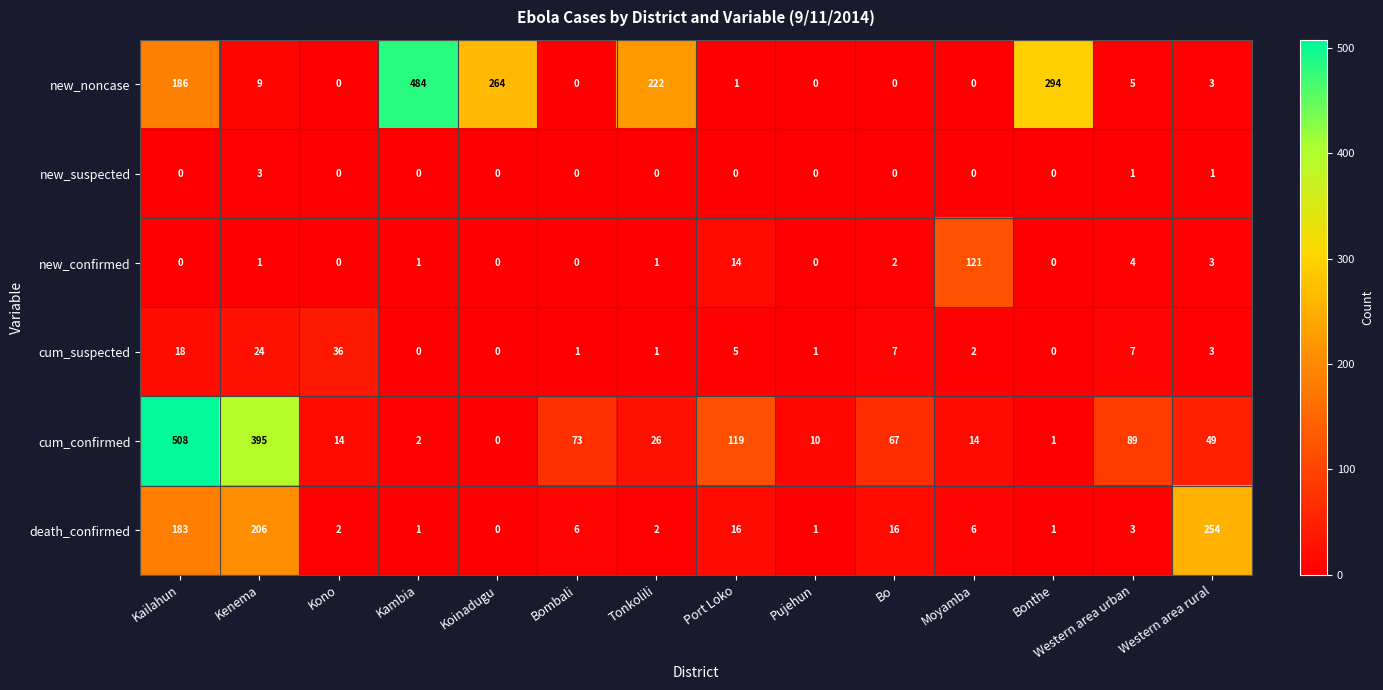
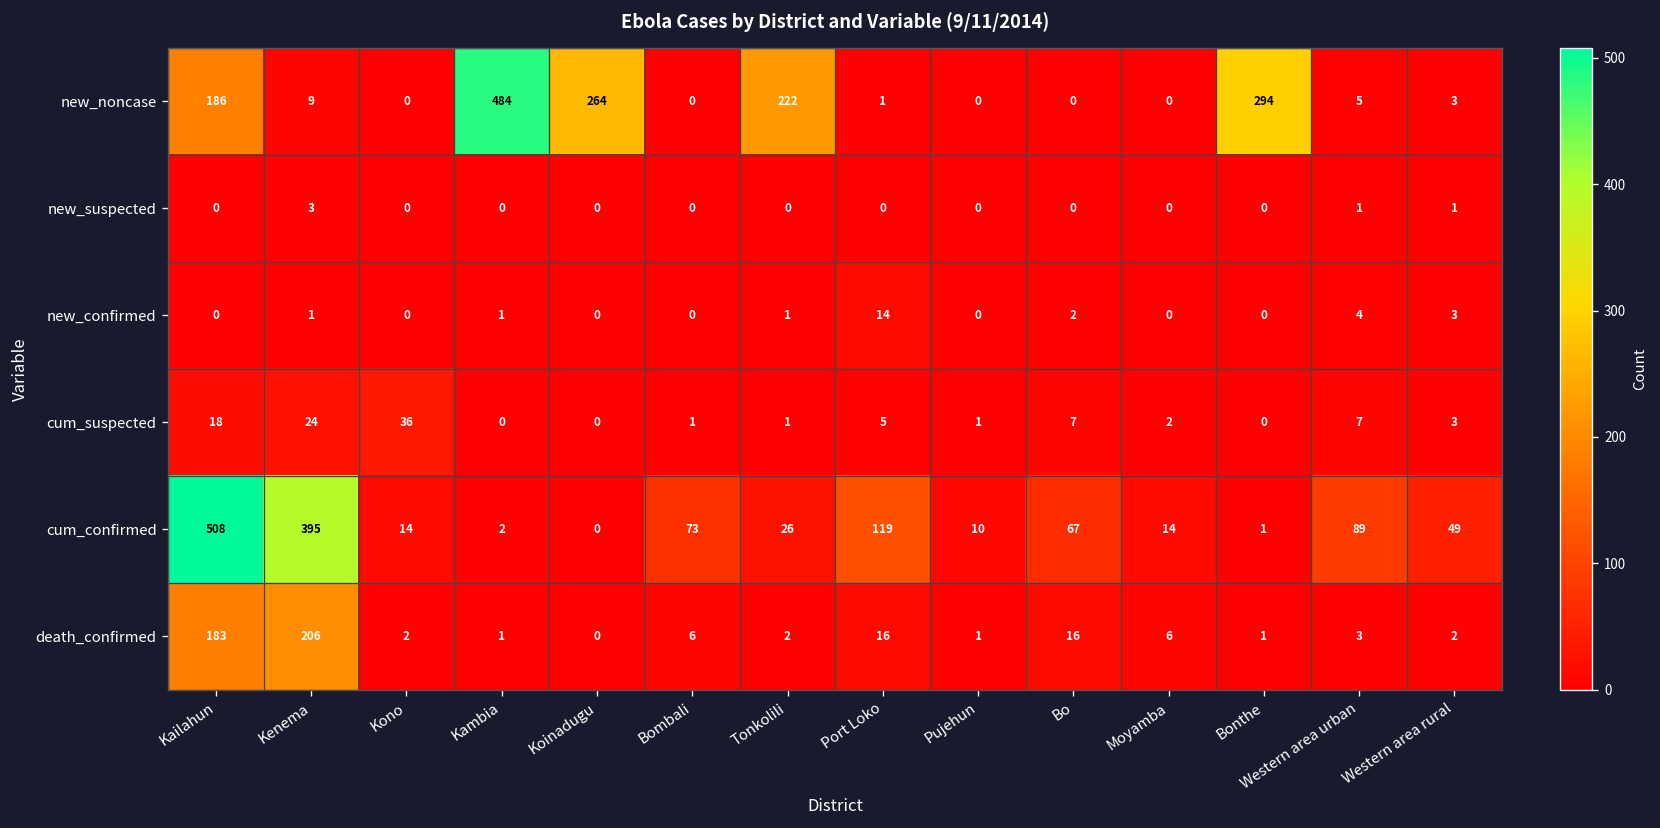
  {
    "new_noncase": {
      "Kailahun": 186,
      "Kenema": 9,
      "Kono": 0,
      "Kambia": 484,
      "Koinadugu": 264,
      "Bombali": 0,
      "Tonkolili": 222,
      "Port Loko": 1,
      "Pujehun": 0,
      "Bo": 0,
      "Moyamba": 0,
      "Bonthe": 294,
      "Western area urban": 5,
      "Western area rural": 3
    },
    "new_suspected": {
      "Kailahun": 0,
      "Kenema": 3,
      "Kono": 0,
      "Kambia": 0,
      "Koinadugu": 0,
      "Bombali": 0,
      "Tonkolili": 0,
      "Port Loko": 0,
      "Pujehun": 0,
      "Bo": 0,
      "Moyamba": 0,
      "Bonthe": 0,
      "Western area urban": 1,
      "Western area rural": 1
    },
    "new_confirmed": {
      "Kailahun": 0,
      "Kenema": 1,
      "Kono": 0,
      "Kambia": 1,
      "Koinadugu": 0,
      "Bombali": 0,
      "Tonkolili": 1,
      "Port Loko": 14,
      "Pujehun": 0,
      "Bo": 2,
-     "Moyamba": 121,
+     "Moyamba": 0,
      "Bonthe": 0,
      "Western area urban": 4,
      "Western area rural": 3
    },
    "cum_suspected": {
      "Kailahun": 18,
      "Kenema": 24,
      "Kono": 36,
      "Kambia": 0,
      "Koinadugu": 0,
      "Bombali": 1,
      "Tonkolili": 1,
      "Port Loko": 5,
      "Pujehun": 1,
      "Bo": 7,
      "Moyamba": 2,
      "Bonthe": 0,
      "Western area urban": 7,
      "Western area rural": 3
    },
    "cum_confirmed": {
      "Kailahun": 508,
      "Kenema": 395,
      "Kono": 14,
      "Kambia": 2,
      "Koinadugu": 0,
      "Bombali": 73,
      "Tonkolili": 26,
      "Port Loko": 119,
      "Pujehun": 10,
      "Bo": 67,
      "Moyamba": 14,
      "Bonthe": 1,
      "Western area urban": 89,
      "Western area rural": 49
    },
    "death_confirmed": {
      "Kailahun": 183,
      "Kenema": 206,
      "Kono": 2,
      "Kambia": 1,
      "Koinadugu": 0,
      "Bombali": 6,
      "Tonkolili": 2,
      "Port Loko": 16,
      "Pujehun": 1,
      "Bo": 16,
      "Moyamba": 6,
      "Bonthe": 1,
      "Western area urban": 3,
-     "Western area rural": 254
+     "Western area rural": 2
    }
  }
